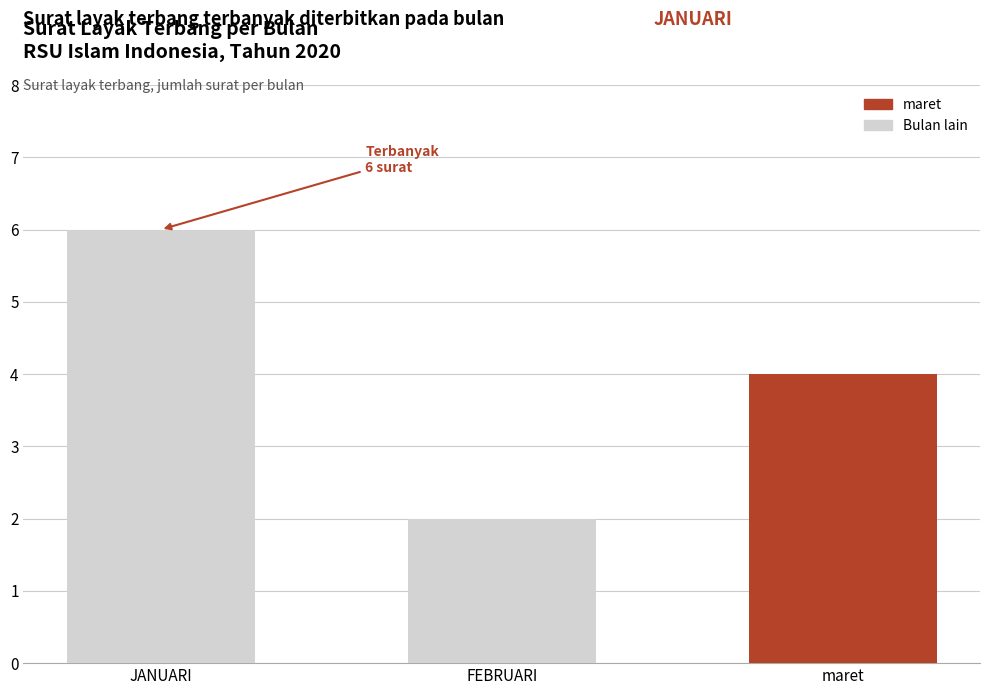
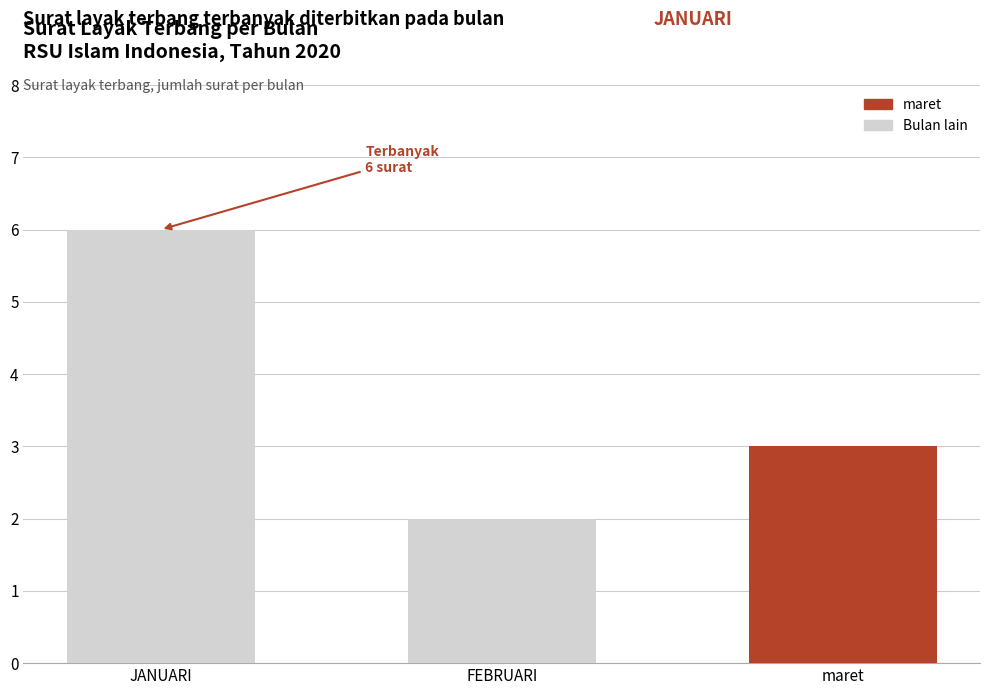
  {
    "FEBRUARI": 2,
-   "maret": 4
+   "maret": 3
  }
